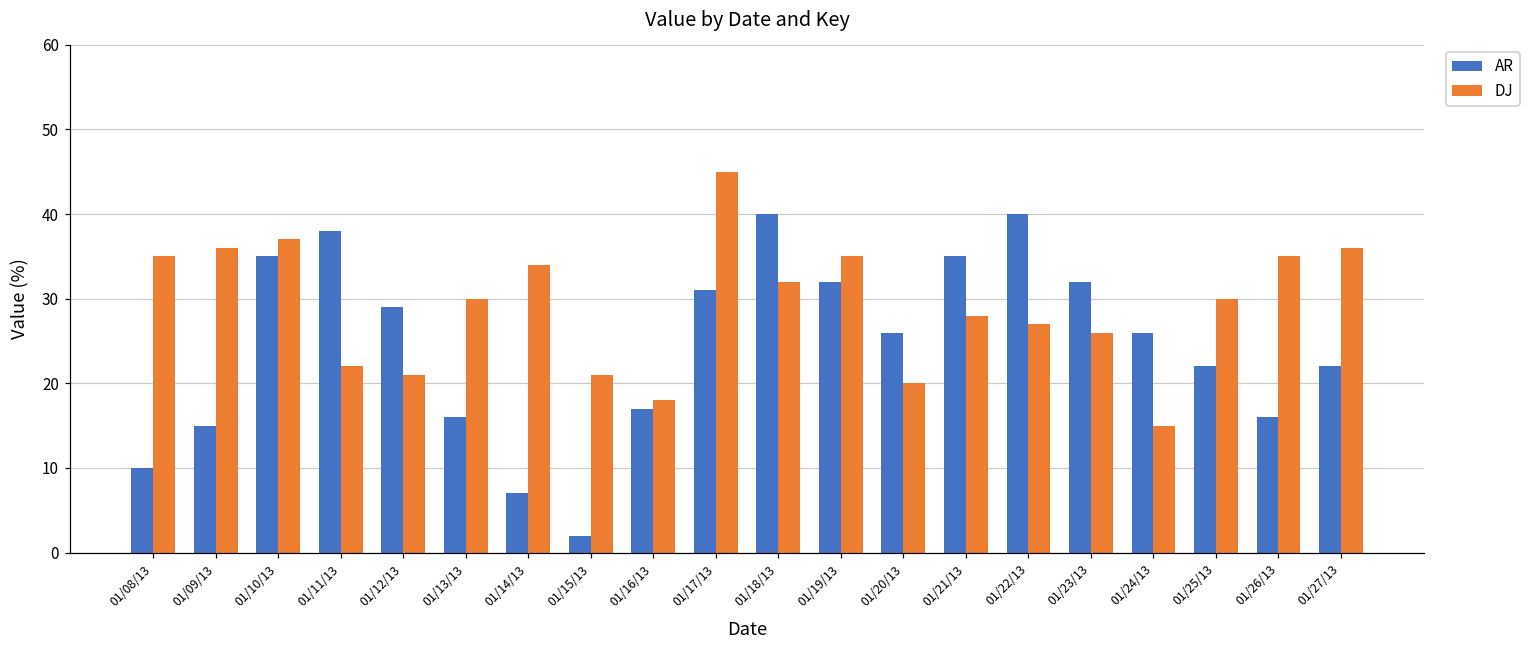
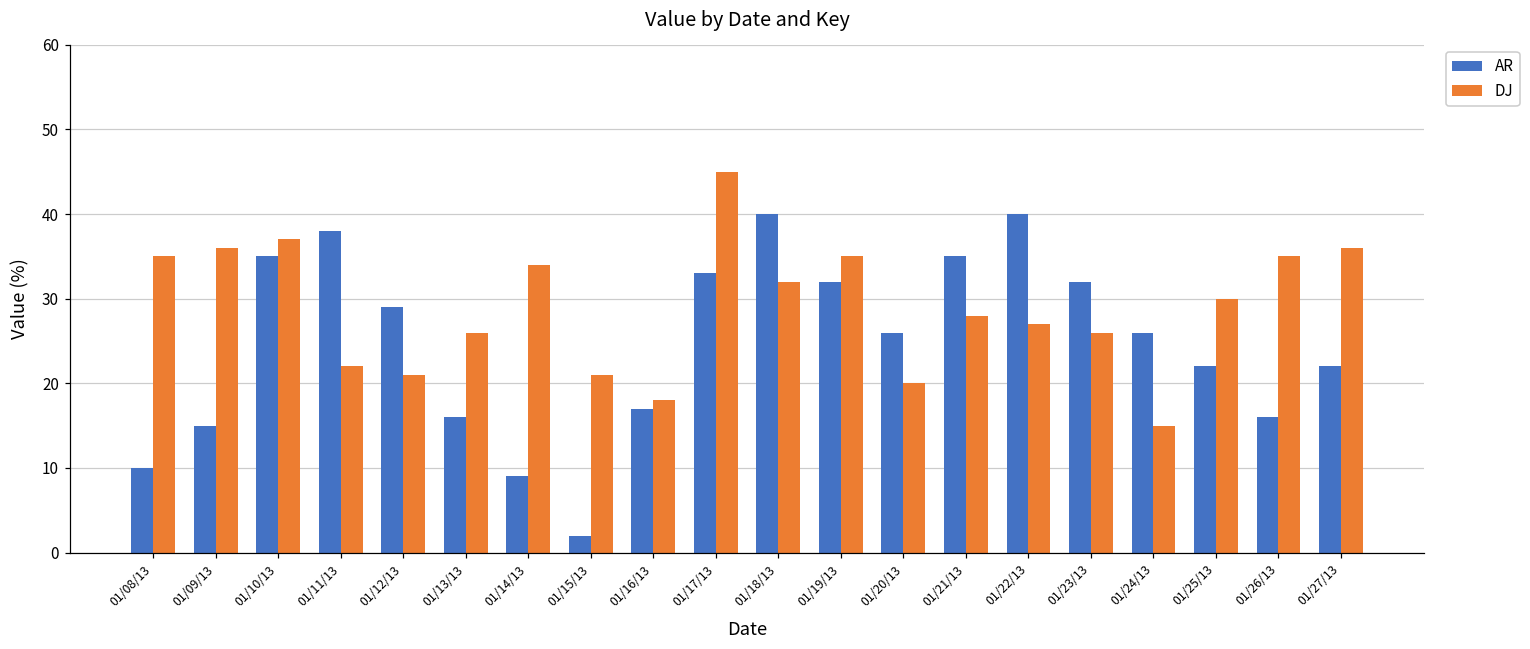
  {
    "AR": {
      "01/08/13": 10,
      "01/09/13": 15,
      "01/10/13": 35,
      "01/11/13": 38,
      "01/12/13": 29,
      "01/13/13": 16,
-     "01/14/13": 7,
+     "01/14/13": 9,
      "01/15/13": 2,
      "01/16/13": 17,
-     "01/17/13": 31,
+     "01/17/13": 33,
      "01/18/13": 40,
      "01/19/13": 32,
      "01/20/13": 26,
      "01/21/13": 35,
      "01/22/13": 40,
      "01/23/13": 32,
      "01/24/13": 26,
      "01/25/13": 22,
      "01/26/13": 16,
      "01/27/13": 22
    },
    "DJ": {
      "01/08/13": 35,
      "01/09/13": 36,
      "01/10/13": 37,
      "01/11/13": 22,
      "01/12/13": 21,
-     "01/13/13": 30,
+     "01/13/13": 26,
      "01/14/13": 34,
      "01/15/13": 21,
      "01/16/13": 18,
      "01/17/13": 45,
      "01/18/13": 32,
      "01/19/13": 35,
      "01/20/13": 20,
      "01/21/13": 28,
      "01/22/13": 27,
      "01/23/13": 26,
      "01/24/13": 15,
      "01/25/13": 30,
      "01/26/13": 35,
      "01/27/13": 36
    }
  }
